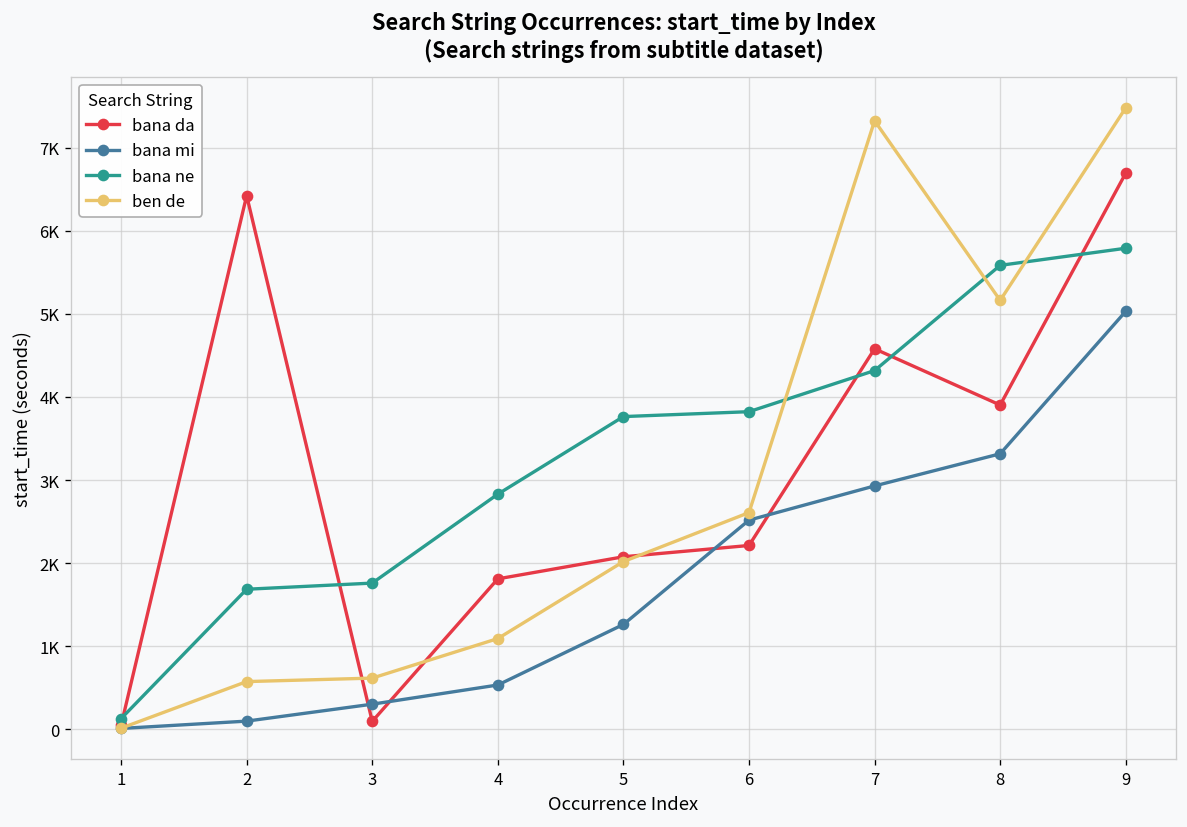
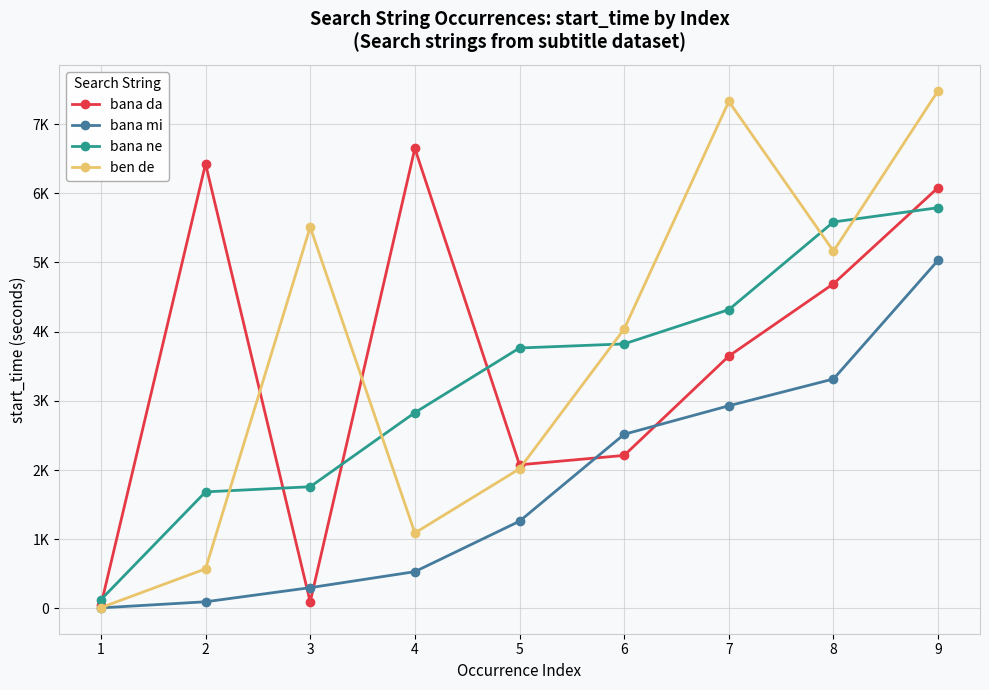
  {
    "bana da": {
      "2": 6400,
      "3": 100,
-     "4": 1800,
+     "4": 6600,
      "5": 2100,
      "6": 2200,
-     "7": 4600,
-     "8": 3900,
-     "9": 6700
+     "7": 3600,
+     "8": 4700,
+     "9": 6100
    },
    "ben de": {
      "2": 600,
-     "3": 600,
+     "3": 5500,
      "4": 1100,
      "5": 2000,
-     "6": 2600,
+     "6": 4000,
      "7": 7300,
      "8": 5200,
      "9": 7500
    }
  }
